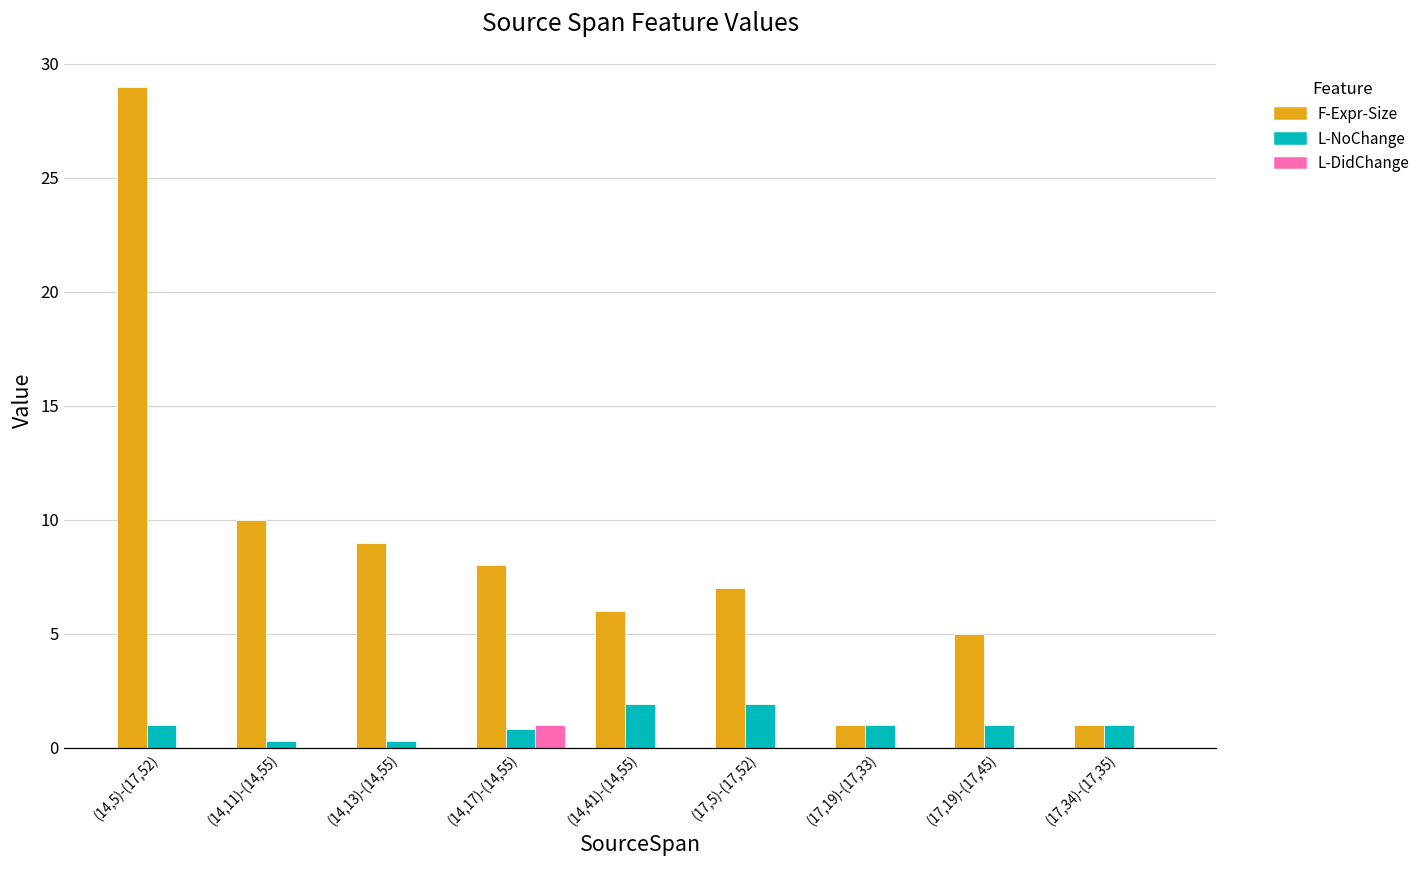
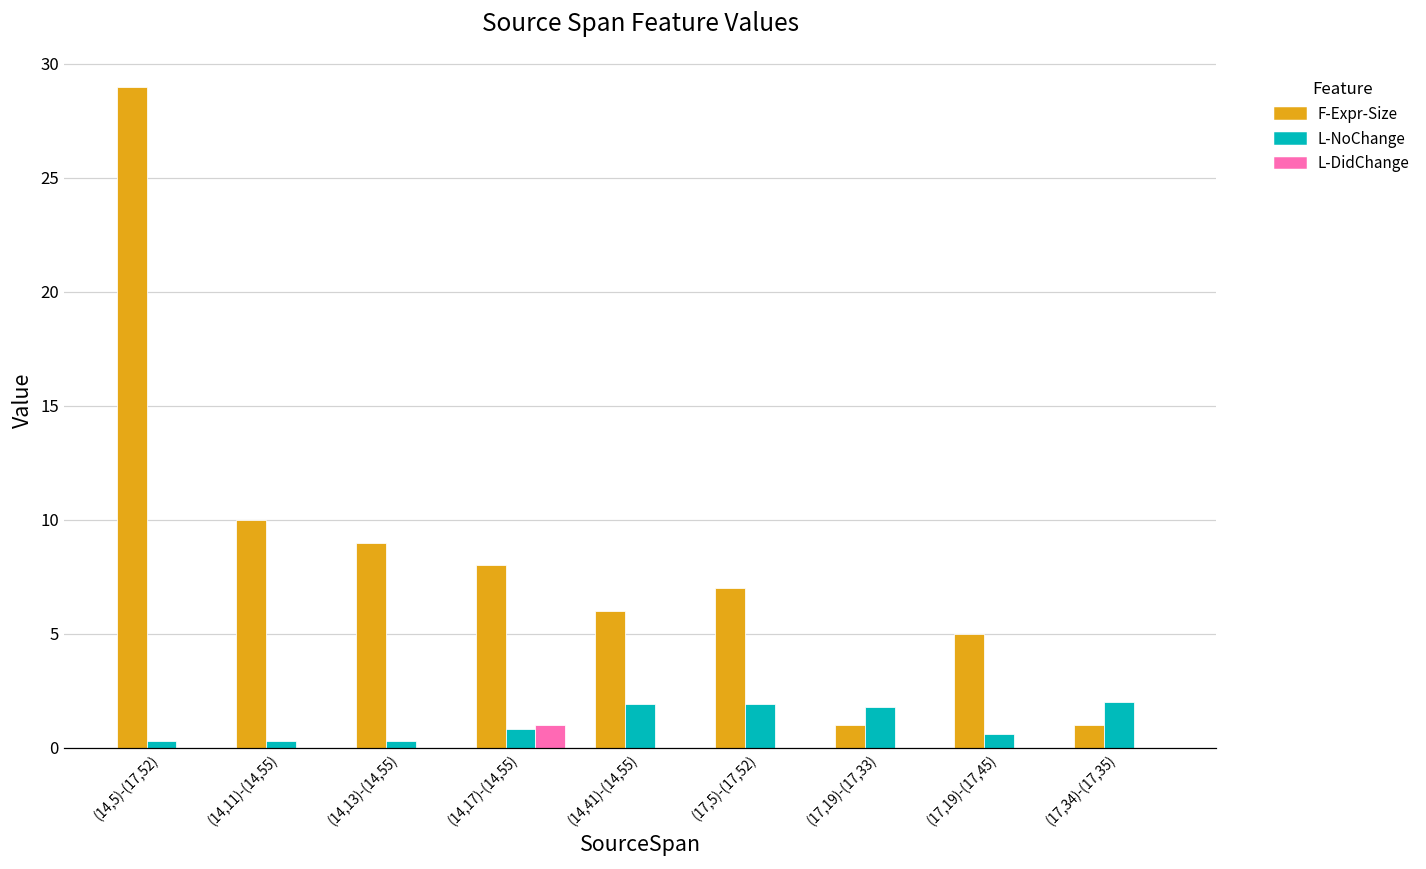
  {
    "F-Expr-Size": {
      "(14,5)-(17,52)": 29.0,
      "(14,11)-(14,55)": 10.0,
      "(14,13)-(14,55)": 9.0,
      "(14,17)-(14,55)": 8.0,
      "(14,41)-(14,55)": 6.0,
      "(17,5)-(17,52)": 7.0,
      "(17,19)-(17,33)": 1.0,
      "(17,19)-(17,45)": 5.0,
      "(17,34)-(17,35)": 1.0
    },
    "L-NoChange": {
-     "(14,5)-(17,52)": 1.0,
+     "(14,5)-(17,52)": 0.3,
      "(14,11)-(14,55)": 0.3,
      "(14,13)-(14,55)": 0.3,
      "(14,17)-(14,55)": 0.8,
      "(14,41)-(14,55)": 1.9,
      "(17,5)-(17,52)": 1.9,
-     "(17,19)-(17,33)": 1.0,
-     "(17,19)-(17,45)": 1.0,
-     "(17,34)-(17,35)": 1
+     "(17,19)-(17,33)": 1.8,
+     "(17,19)-(17,45)": 0.6,
+     "(17,34)-(17,35)": 2
    },
    "L-DidChange": {
      "(14,5)-(17,52)": 0.0,
      "(14,11)-(14,55)": 0.0,
      "(14,13)-(14,55)": 0.0,
      "(14,17)-(14,55)": 1.0,
      "(14,41)-(14,55)": 0.0,
      "(17,5)-(17,52)": 0.0,
      "(17,19)-(17,33)": 0.0,
      "(17,19)-(17,45)": 0.0,
      "(17,34)-(17,35)": 0.0
    }
  }
